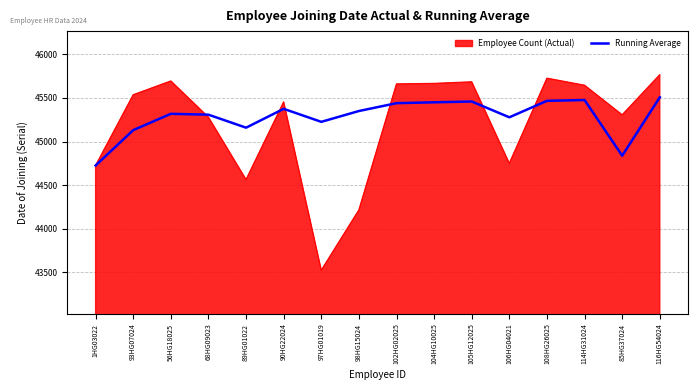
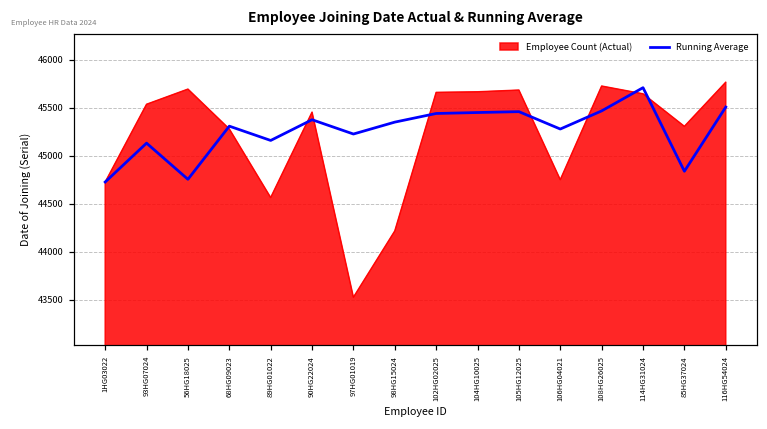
  {
    "Employee Count (Actual)": {
      "93HG07024": 45500,
      "56HG18025": 45700,
      "89HG01022": 44600,
      "90HG22024": 45500,
      "97HG01019": 43500,
      "98HG15024": 44200,
      "102HG02025": 45700,
      "104HG10025": 45700,
      "105HG12025": 45700,
      "106HG04021": 44800,
      "108HG26025": 45700,
      "114HG31024": 45600,
      "85HG37024": 45300,
      "116HG54024": 45800
    },
    "Running Average": {
      "93HG07024": 45100,
-     "56HG18025": 45300,
+     "56HG18025": 44800,
      "89HG01022": 45200,
      "90HG22024": 45400,
      "97HG01019": 45200,
      "98HG15024": 45400,
      "102HG02025": 45400,
      "104HG10025": 45500,
      "105HG12025": 45500,
      "106HG04021": 45300,
      "108HG26025": 45500,
-     "114HG31024": 45500,
+     "114HG31024": 45700,
      "85HG37024": 44800,
      "116HG54024": 45500
    }
  }
